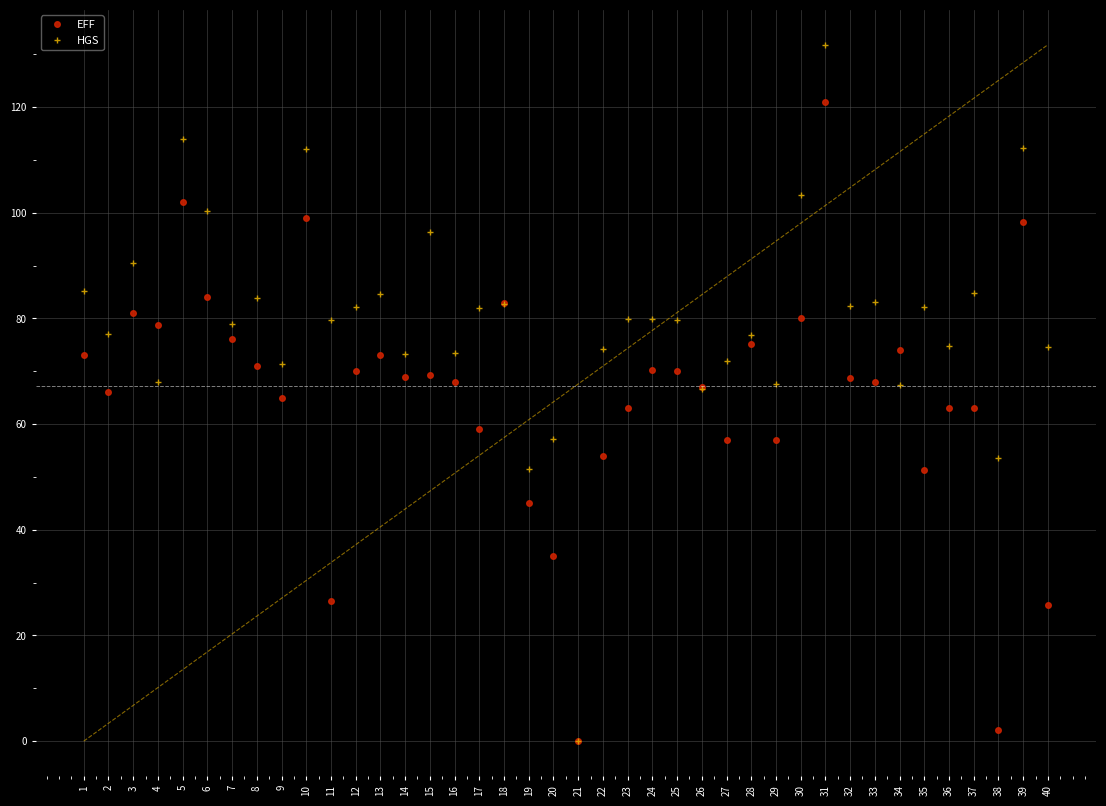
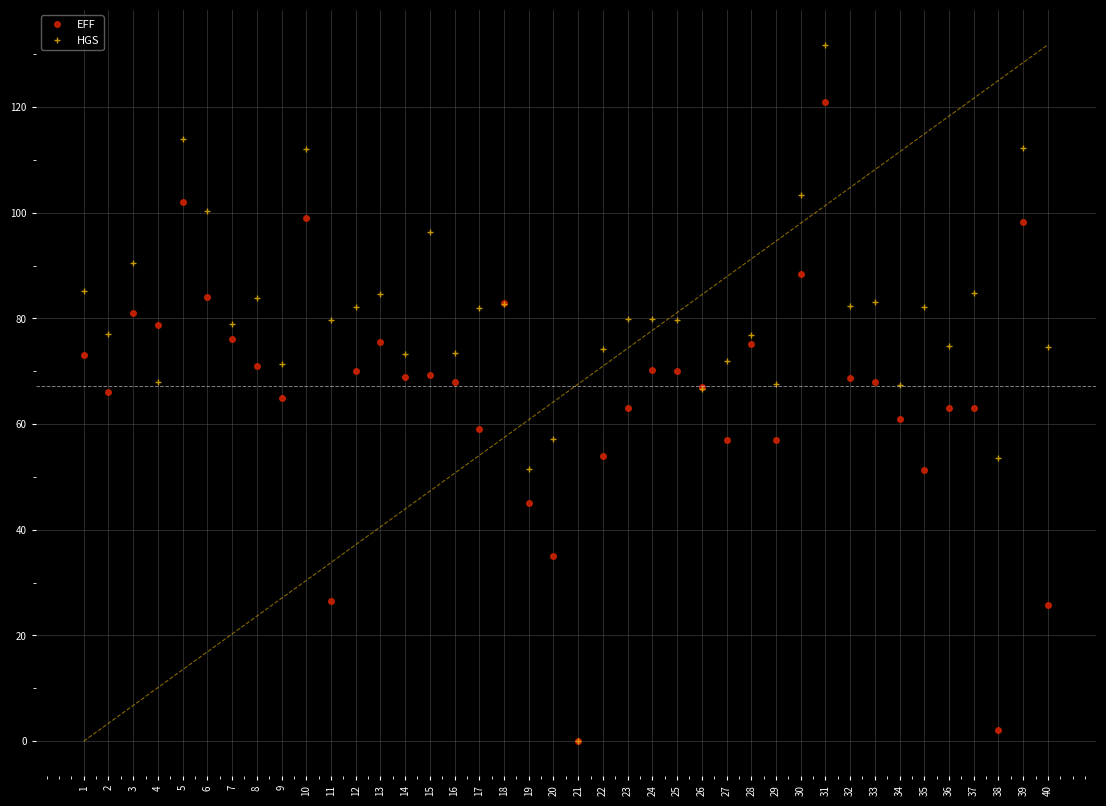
  {
    "EFF": {
      "1": 73,
      "2": 66,
      "3": 81,
      "4": 79,
      "5": 102,
      "6": 84,
      "7": 76,
      "8": 71,
      "9": 65,
      "10": 99,
      "11": 27,
      "12": 70,
-     "13": 73,
+     "13": 76,
      "14": 69,
      "15": 69,
      "16": 68,
      "17": 59,
      "19": 45,
      "20": 35,
      "22": 54,
      "23": 63,
      "24": 70,
      "25": 70,
      "27": 57,
      "28": 75,
      "29": 57,
-     "30": 80,
+     "30": 89,
      "31": 121,
      "32": 69,
      "33": 68,
-     "34": 74,
+     "34": 61,
      "35": 51,
      "36": 63,
      "37": 63,
      "38": 2,
      "39": 98,
      "40": 26
    }
  }
